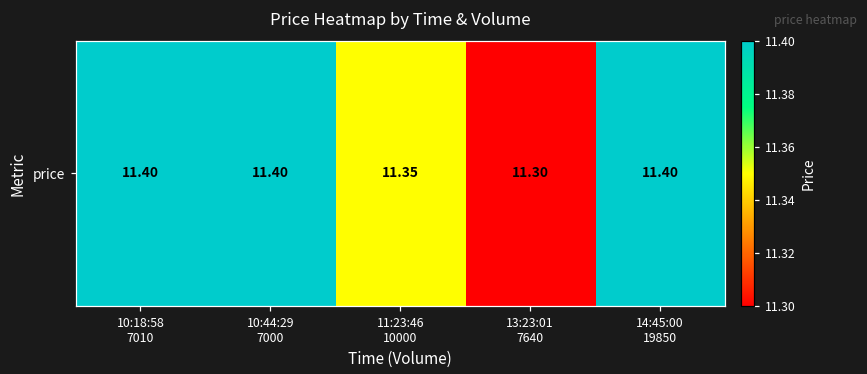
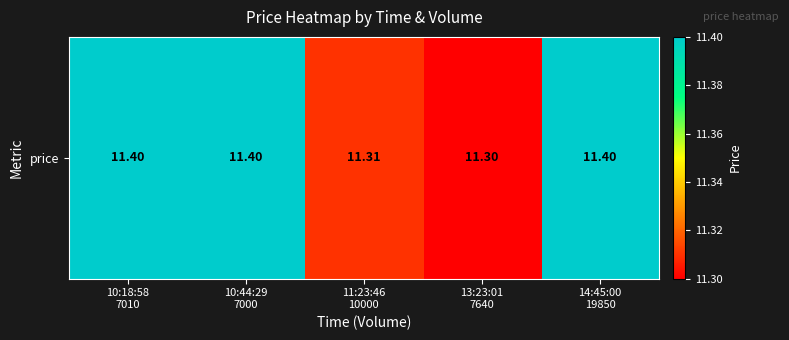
  {
    "price": {
      "10:18:58 7010": 11.40,
      "10:44:29 7000": 11.40,
-     "11:23:46 10000": 11.35,
+     "11:23:46 10000": 11.31,
      "13:23:01 7640": 11.30,
      "14:45:00 19850": 11.40
    }
  }
